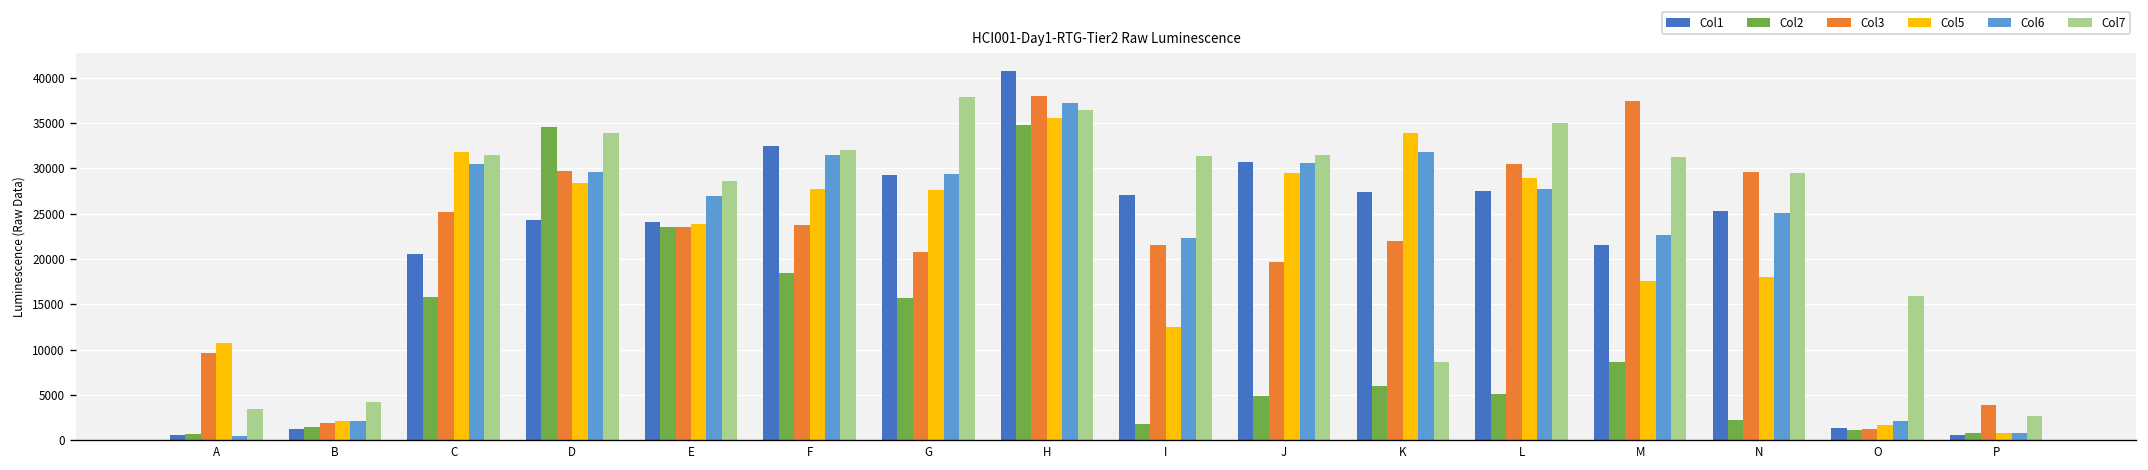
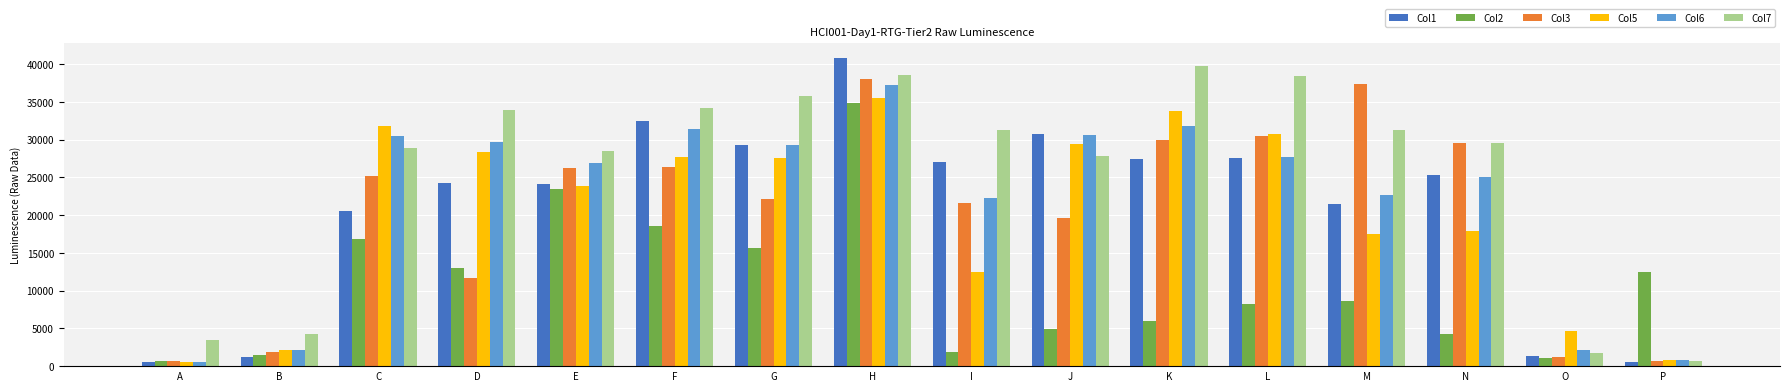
  {
    "Col2": {
      "A": 1000,
      "B": 1000,
-     "C": 16000,
-     "D": 35000,
+     "C": 17000,
+     "D": 13000,
      "E": 24000,
      "F": 18000,
      "G": 16000,
      "H": 35000,
      "I": 2000,
      "J": 5000,
      "K": 6000,
-     "L": 5000,
+     "L": 8000,
      "M": 9000,
-     "N": 2000,
+     "N": 4000,
      "O": 1000,
-     "P": 1000
+     "P": 12000
    },
    "Col3": {
-     "A": 10000,
+     "A": 1000,
      "B": 2000,
      "C": 25000,
-     "D": 30000,
-     "E": 24000,
-     "F": 24000,
-     "G": 21000,
+     "D": 12000,
+     "E": 26000,
+     "F": 26000,
+     "G": 22000,
      "H": 38000,
      "I": 22000,
      "J": 20000,
-     "K": 22000,
+     "K": 30000,
      "L": 30000,
      "M": 37000,
      "N": 30000,
      "O": 1000,
-     "P": 4000
+     "P": 1000
    },
    "Col5": {
-     "A": 11000,
+     "A": 1000,
      "B": 2000,
      "C": 32000,
      "D": 28000,
      "E": 24000,
      "F": 28000,
      "G": 28000,
      "H": 36000,
      "I": 12000,
      "J": 29000,
      "K": 34000,
-     "L": 29000,
+     "L": 31000,
      "M": 18000,
      "N": 18000,
-     "O": 2000,
+     "O": 5000,
      "P": 1000
    },
    "Col7": {
      "A": 3000,
      "B": 4000,
-     "C": 31000,
+     "C": 29000,
      "D": 34000,
      "E": 29000,
-     "F": 32000,
-     "G": 38000,
-     "H": 36000,
+     "F": 34000,
+     "G": 36000,
+     "H": 39000,
      "I": 31000,
-     "J": 32000,
-     "K": 9000,
-     "L": 35000,
+     "J": 28000,
+     "K": 40000,
+     "L": 38000,
      "M": 31000,
      "N": 30000,
-     "O": 16000,
-     "P": 3000
+     "O": 2000,
+     "P": 1000
    }
  }
